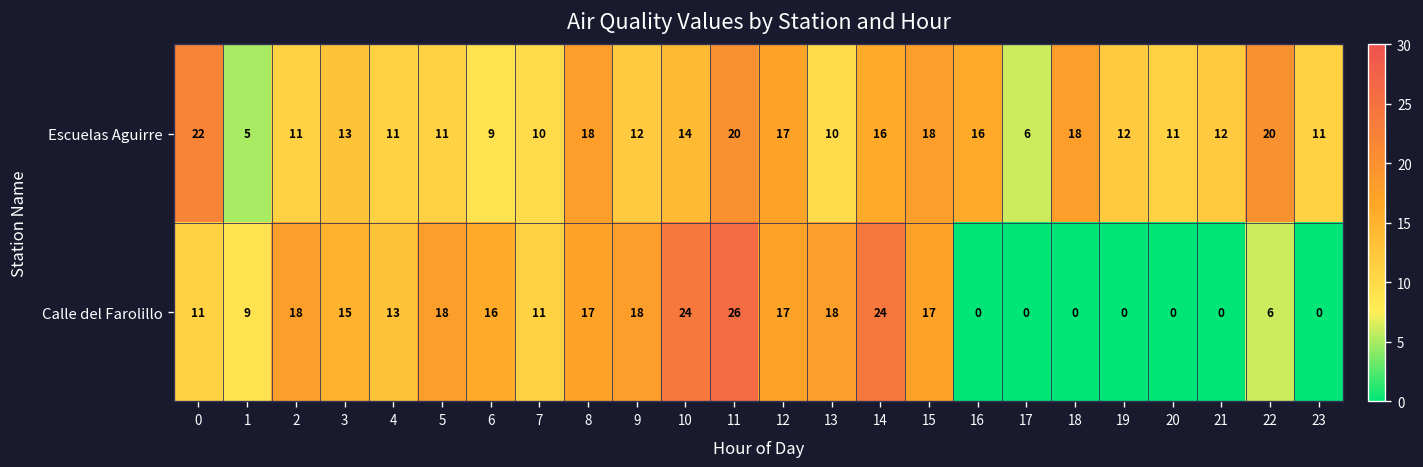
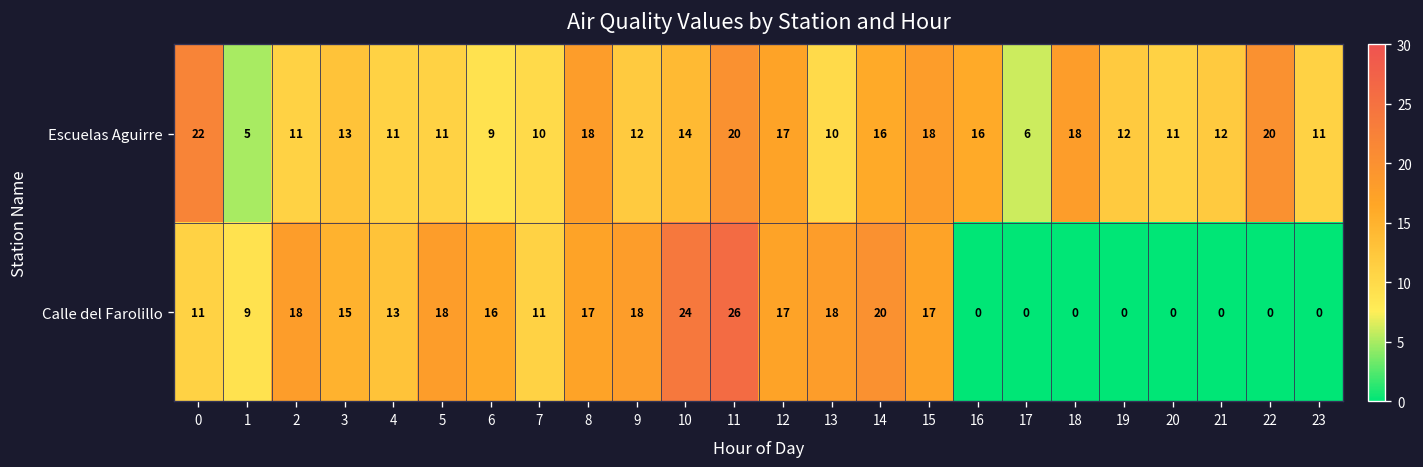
  {
    "Escuelas Aguirre": {
      "0": 22,
      "1": 5,
      "2": 11,
      "3": 13,
      "4": 11,
      "5": 11,
      "6": 9,
      "7": 10,
      "8": 18,
      "9": 12,
      "10": 14,
      "11": 20,
      "12": 17,
      "13": 10,
      "14": 16,
      "15": 18,
      "16": 16,
      "17": 6,
      "18": 18,
      "19": 12,
      "20": 11,
      "21": 12,
      "22": 20,
      "23": 11
    },
    "Calle del Farolillo": {
      "0": 11,
      "1": 9,
      "2": 18,
      "3": 15,
      "4": 13,
      "5": 18,
      "6": 16,
      "7": 11,
      "8": 17,
      "9": 18,
      "10": 24,
      "11": 26,
      "12": 17,
      "13": 18,
-     "14": 24,
+     "14": 20,
      "15": 17,
      "16": 0,
      "17": 0,
      "18": 0,
      "19": 0,
      "20": 0,
      "21": 0,
-     "22": 6,
+     "22": 0,
      "23": 0
    }
  }
